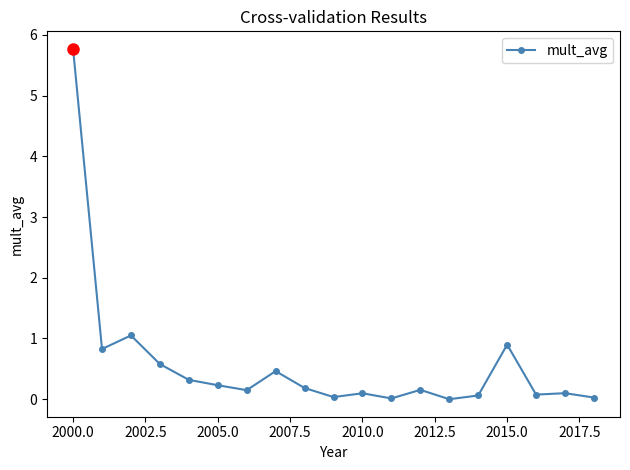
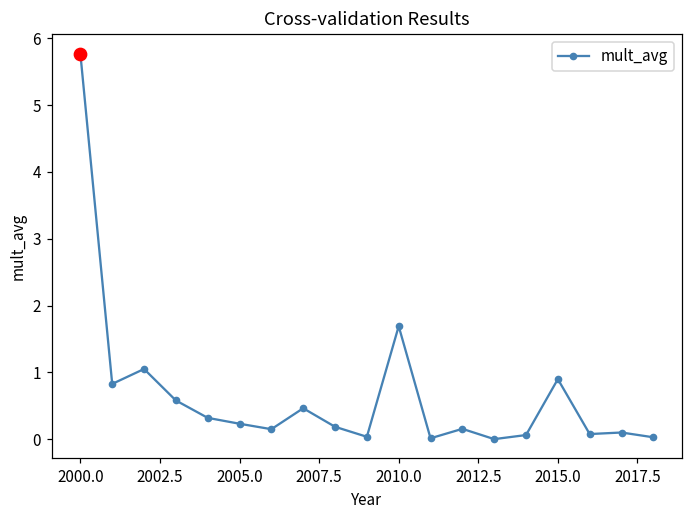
  {
    "mult_avg": {
      "2005.0": 0.2,
-     "2010.0": 0.1,
+     "2010.0": 1.7,
      "2015.0": 0.9
    }
  }
